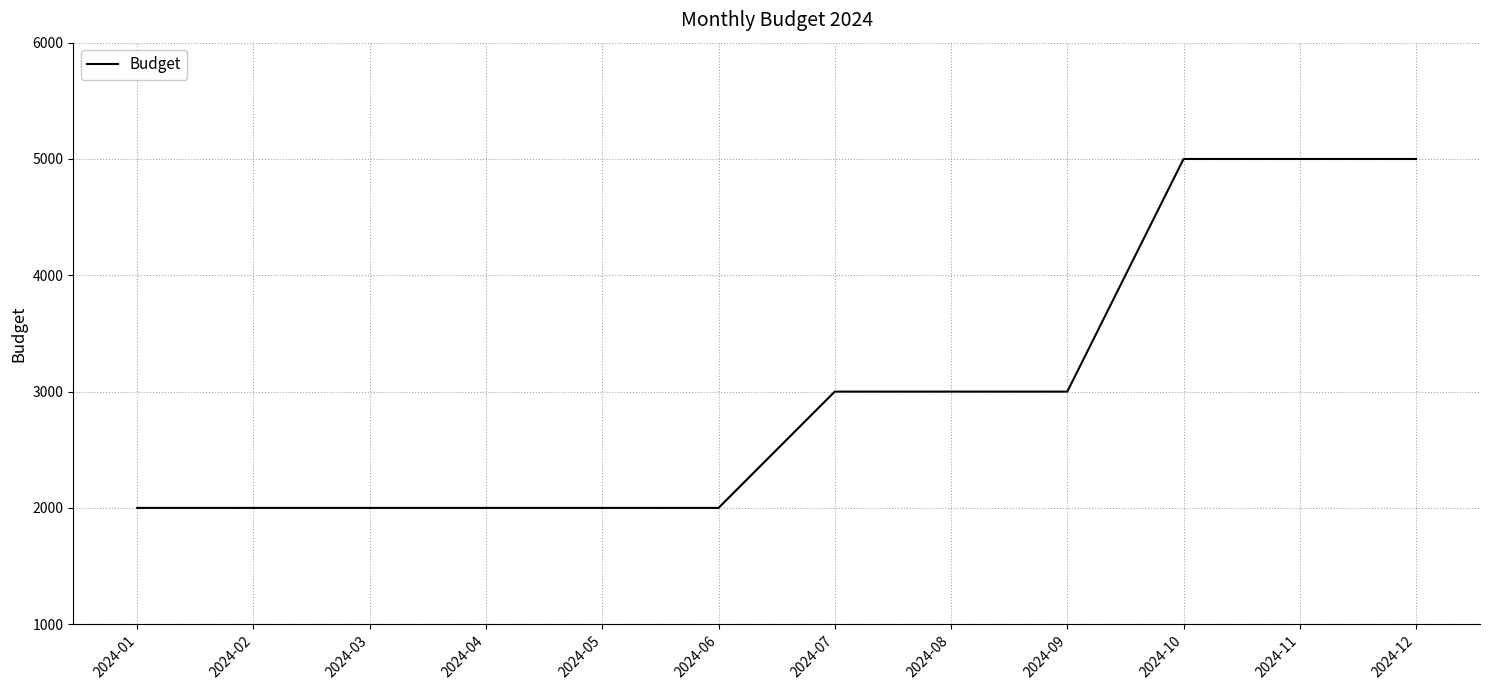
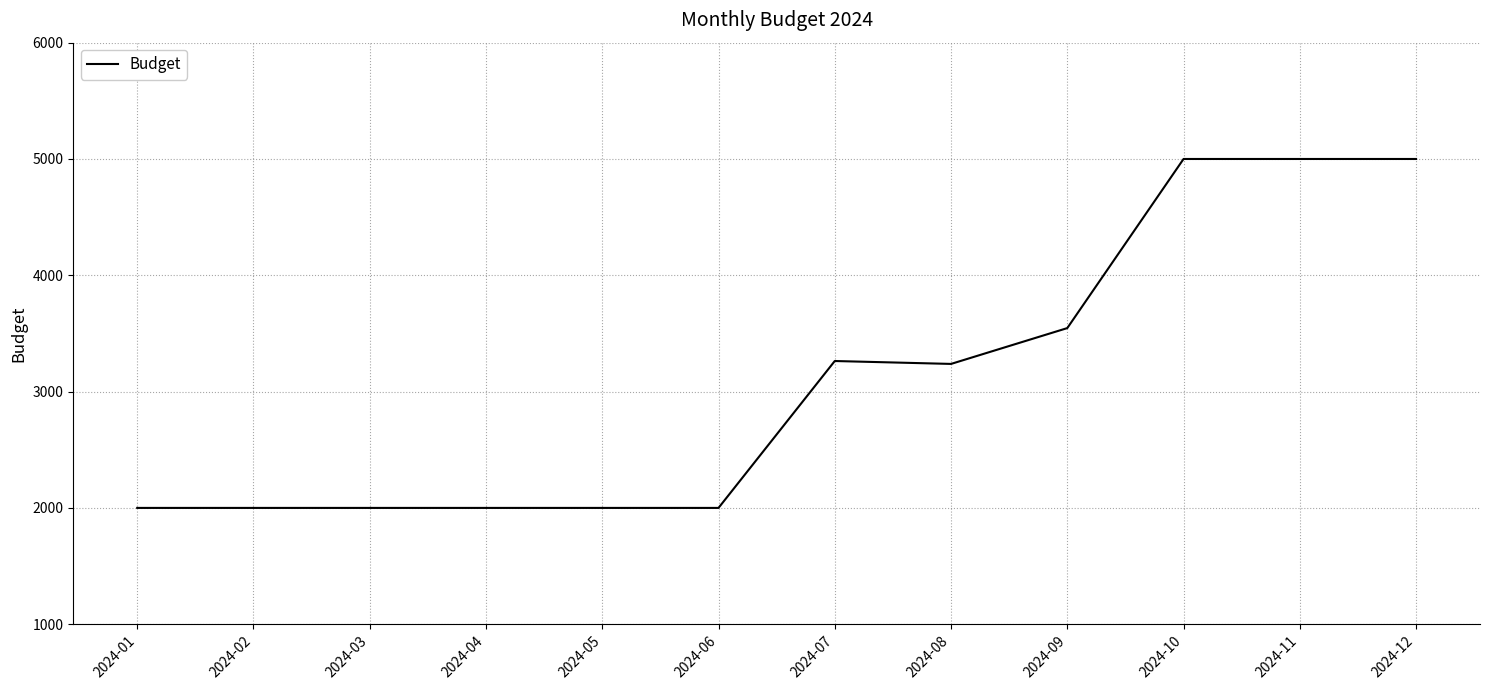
  {
    "2024-01": 2000,
    "2024-02": 2000,
    "2024-03": 2000,
    "2024-04": 2000,
    "2024-05": 2000,
    "2024-06": 2000,
-   "2024-07": 3000,
-   "2024-08": 3000,
-   "2024-09": 3000,
+   "2024-07": 3260,
+   "2024-08": 3240,
+   "2024-09": 3550,
    "2024-10": 5000,
    "2024-11": 5000,
    "2024-12": 5000
  }
